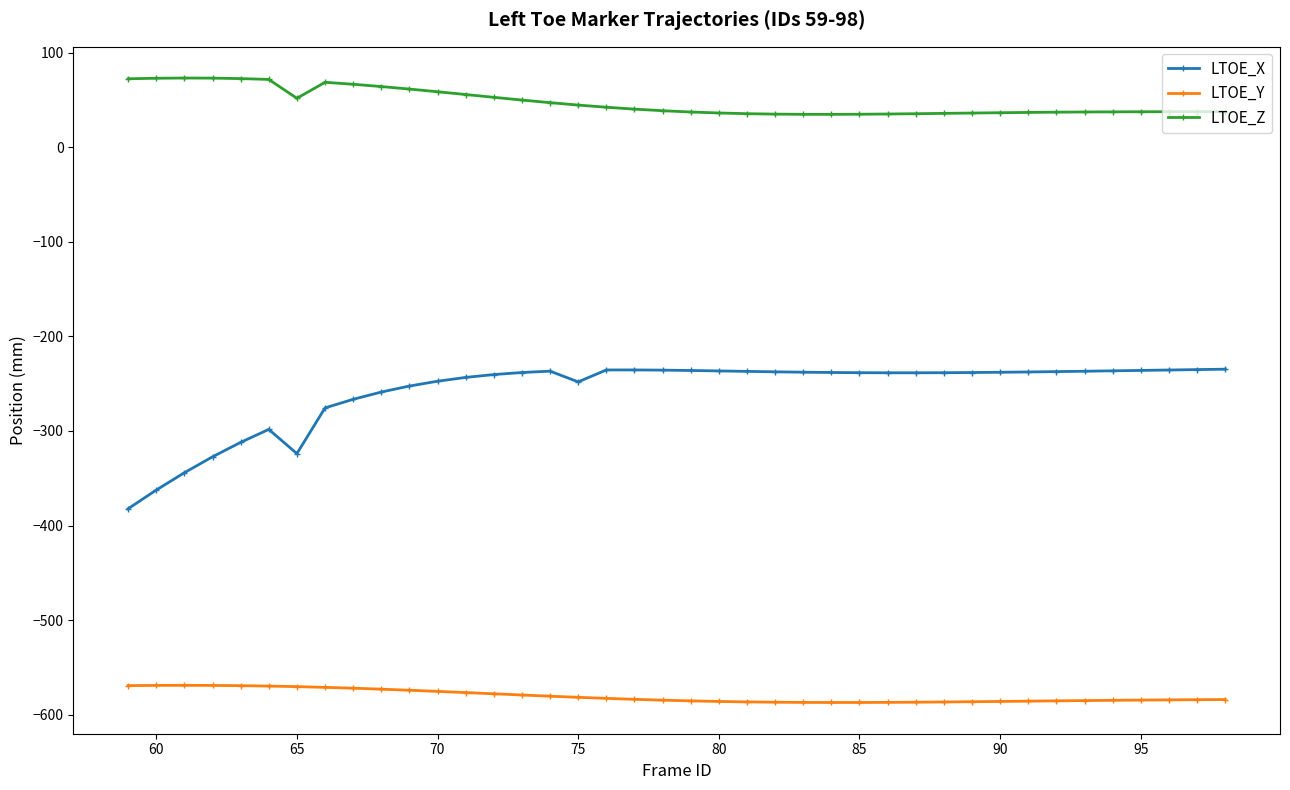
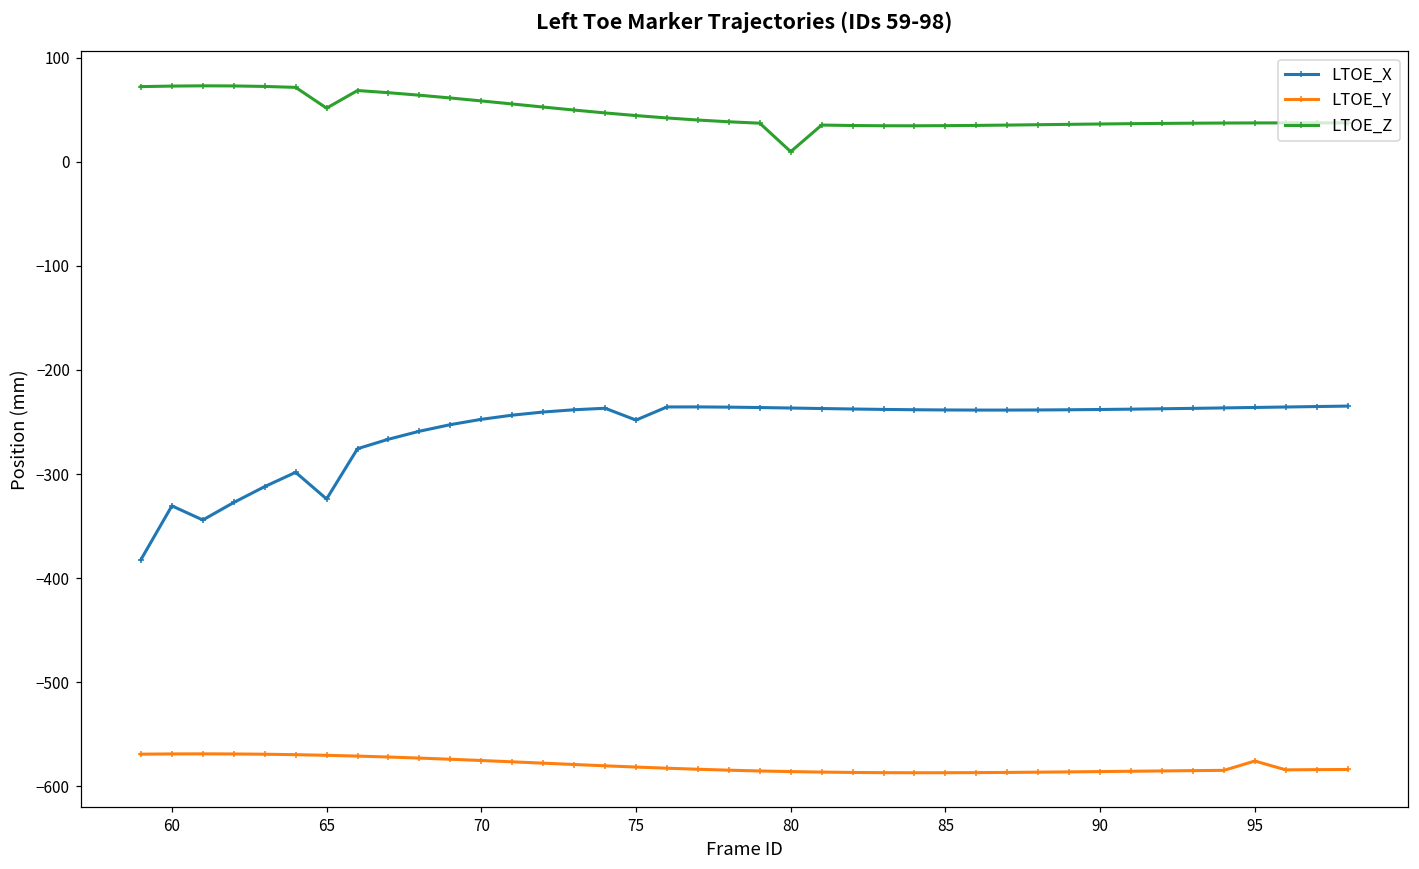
  {
    "LTOE_X": {
-     "60": -360,
+     "60": -330,
      "65": -320,
      "70": -250,
      "75": -250,
      "80": -240,
      "85": -240,
      "90": -240,
      "95": -240
    },
    "LTOE_Y": {
      "60": -570,
      "65": -570,
      "70": -580,
      "75": -580,
      "80": -590,
      "85": -590,
      "90": -590,
-     "95": -585
+     "95": -576
    },
    "LTOE_Z": {
      "60": 70,
      "65": 50,
      "70": 60,
      "75": 40,
-     "80": 40,
+     "80": 10,
      "85": 30,
      "90": 40,
      "95": 40
    }
  }
